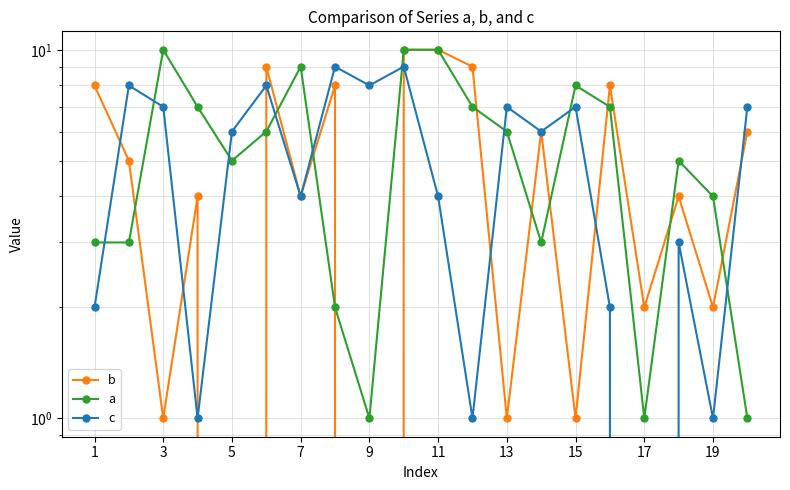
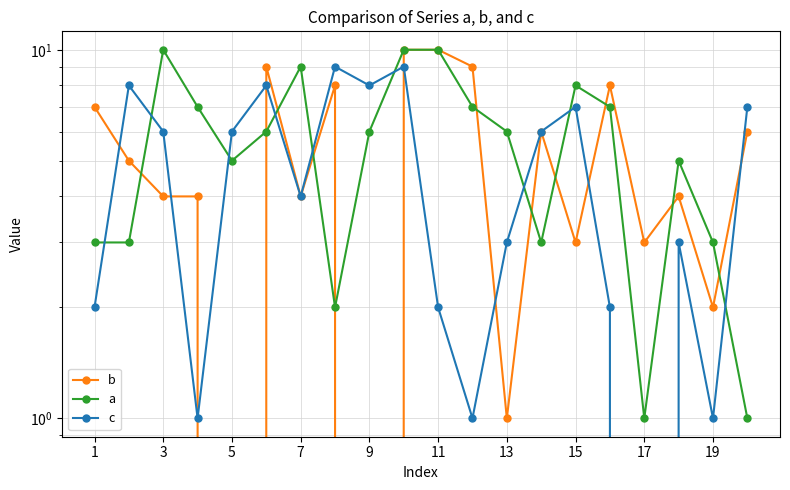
  {
    "b": {
-     "1": 8,
-     "3": 1,
+     "1": 7,
+     "3": 4,
      "13": 1,
-     "15": 1,
-     "17": 2,
+     "15": 3,
+     "17": 3,
      "19": 2
    },
    "a": {
      "1": 3,
      "3": 10,
      "5": 5,
      "7": 9,
-     "9": 1,
+     "9": 6,
      "13": 6,
      "15": 8,
      "17": 1,
-     "19": 4
+     "19": 3
    },
    "c": {
      "1": 2,
-     "3": 7,
+     "3": 6,
      "5": 6,
      "9": 8,
-     "11": 4,
-     "13": 7,
+     "11": 2,
+     "13": 3,
      "15": 7,
      "19": 1
    }
  }
